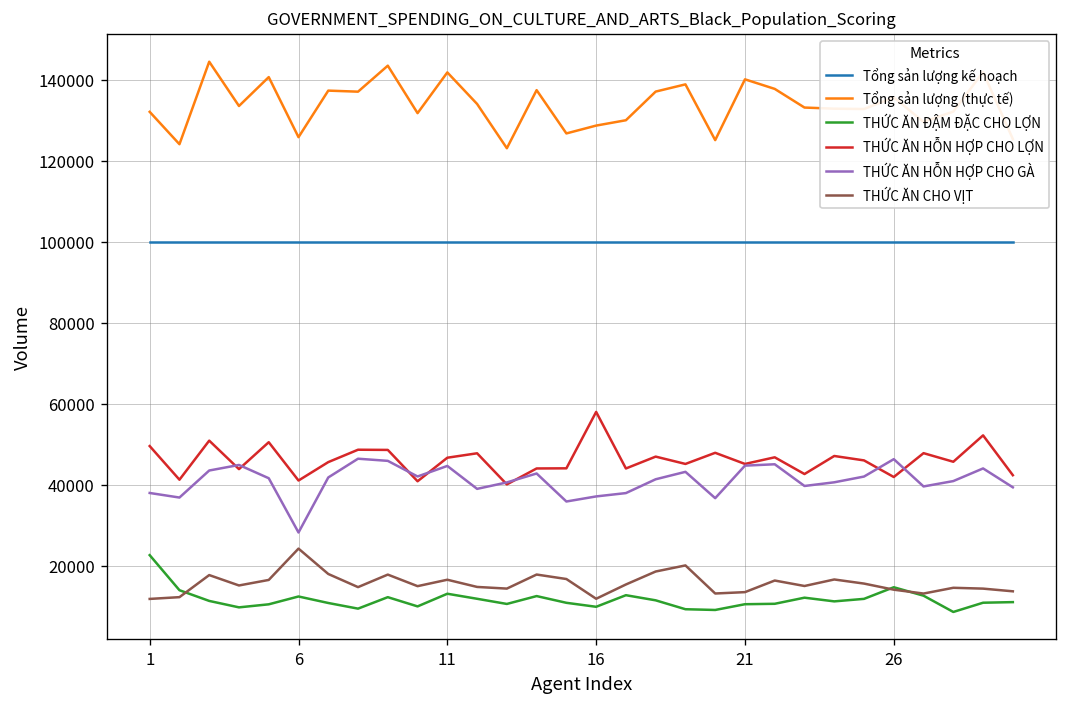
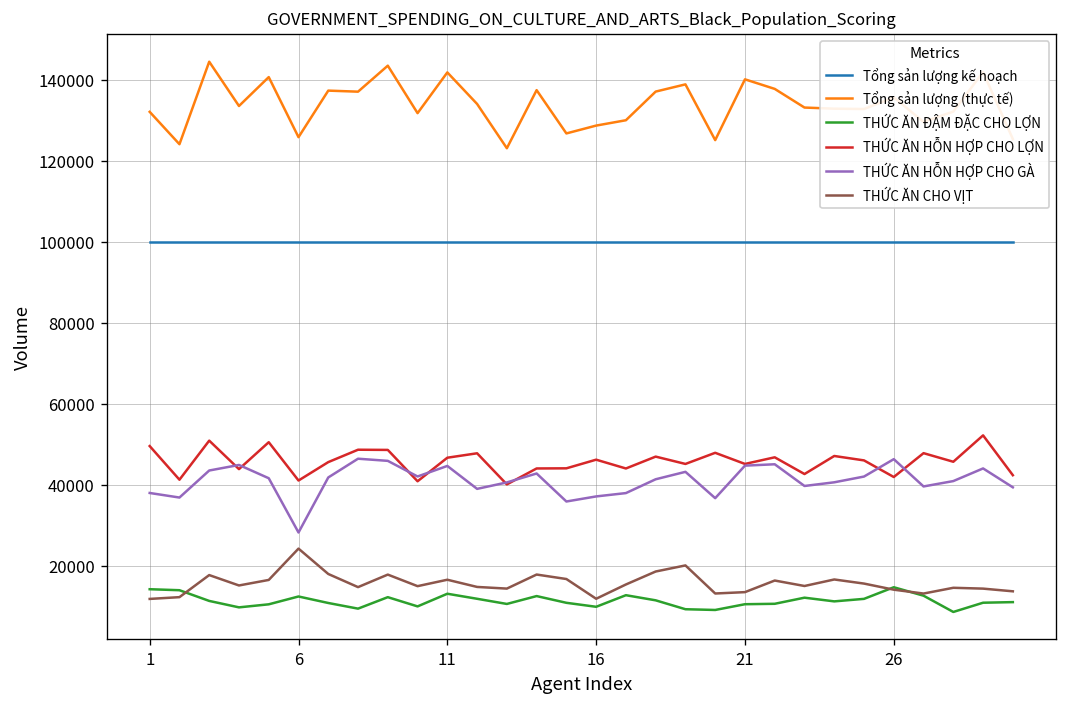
  {
    "Tổng sản lượng kế hoạch": {
      "1": 100000,
      "6": 100000,
      "11": 100000,
      "16": 100000,
      "21": 100000,
      "26": 100000
    },
    "Tổng sản lượng (thực tế)": {
      "1": 132000,
      "6": 126000,
      "11": 142000,
      "16": 129000,
      "21": 140000
    },
    "THỨC ĂN ĐẬM ĐẶC CHO LỢN": {
-     "1": 23000,
+     "1": 14000,
      "6": 12000,
      "11": 13000,
      "16": 10000,
      "21": 11000
    },
    "THỨC ĂN HỖN HỢP CHO LỢN": {
      "1": 50000,
      "6": 41000,
      "11": 47000,
-     "16": 58000,
+     "16": 46000,
      "26": 42000
    },
    "THỨC ĂN HỖN HỢP CHO GÀ": {
      "1": 38000,
      "6": 28000,
      "11": 45000,
      "16": 37000,
      "26": 46000
    },
    "THỨC ĂN CHO VỊT": {
      "1": 12000,
      "6": 24000,
      "11": 17000,
      "16": 12000,
      "21": 14000
    }
  }
